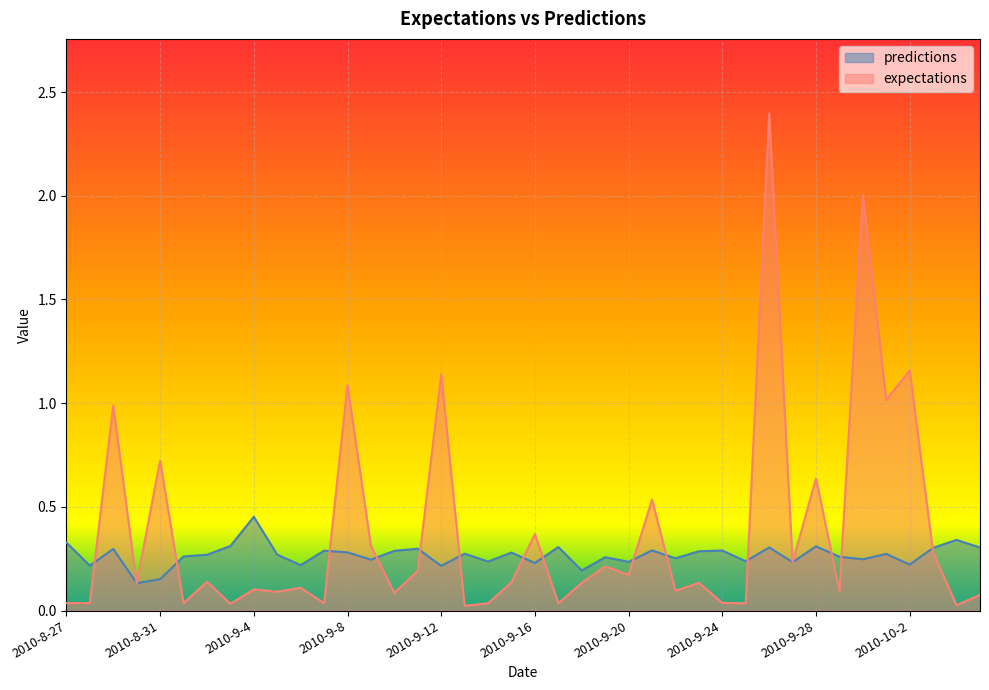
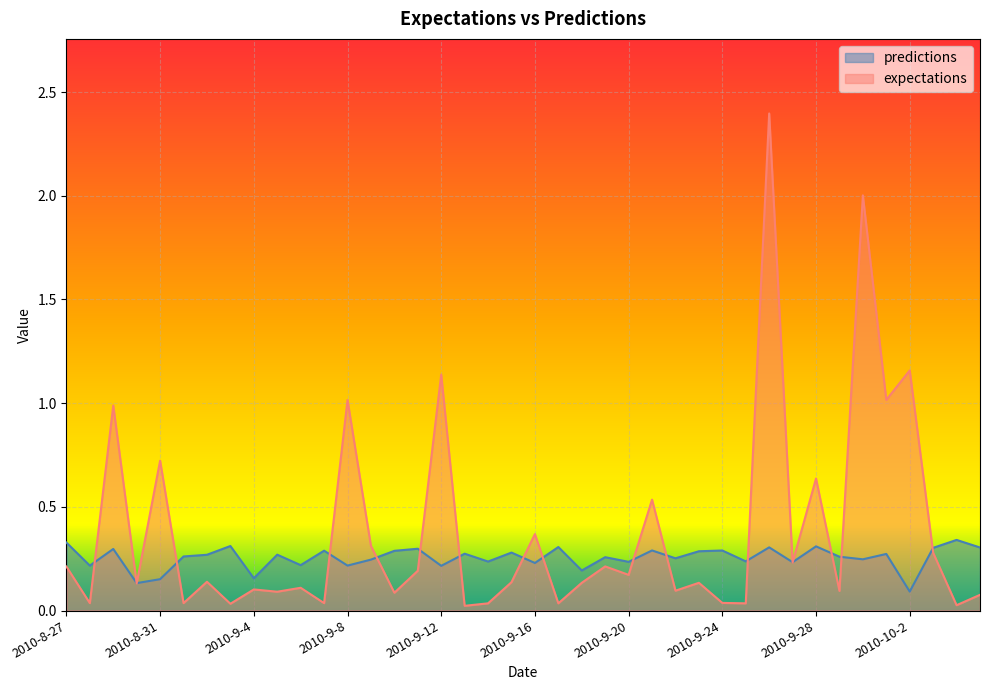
  {
    "predictions": {
      "2010-8-27": 0.33,
      "2010-8-31": 0.15,
-     "2010-9-4": 0.45,
-     "2010-9-8": 0.28,
+     "2010-9-4": 0.16,
+     "2010-9-8": 0.22,
      "2010-9-12": 0.22,
      "2010-9-16": 0.23,
      "2010-9-20": 0.24,
      "2010-9-24": 0.29,
      "2010-9-28": 0.31,
-     "2010-10-2": 0.22
+     "2010-10-2": 0.09
    },
    "expectations": {
-     "2010-8-27": 0.04,
+     "2010-8-27": 0.21,
      "2010-8-31": 0.72,
      "2010-9-4": 0.10,
-     "2010-9-8": 1.09,
+     "2010-9-8": 1.02,
      "2010-9-12": 1.14,
      "2010-9-16": 0.37,
      "2010-9-20": 0.17,
      "2010-9-24": 0.04,
      "2010-9-28": 0.64,
      "2010-10-2": 1.16
    }
  }
